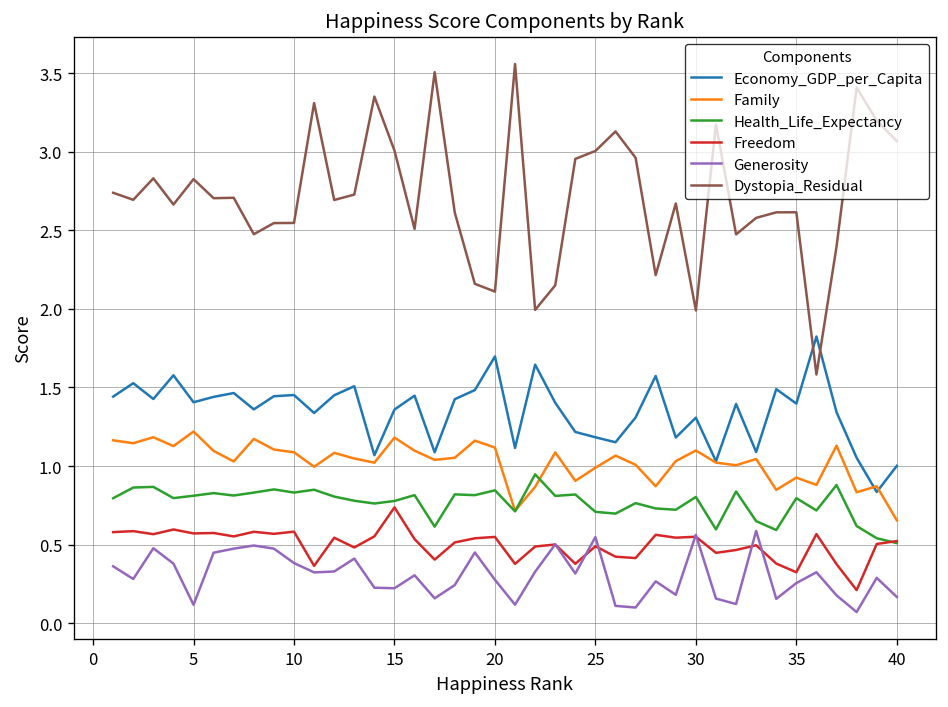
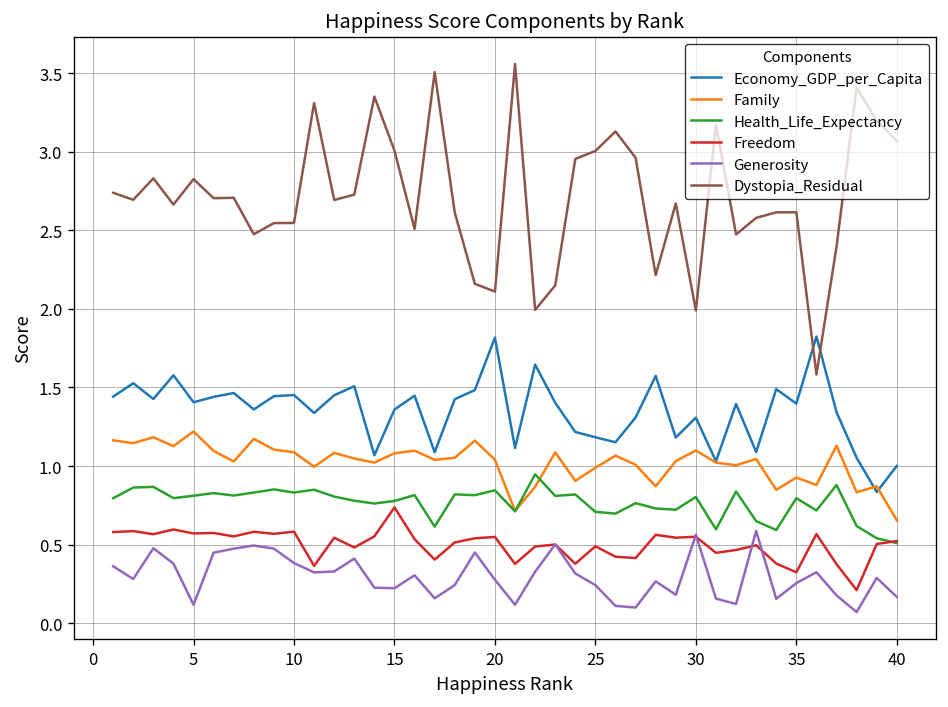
  {
    "Economy_GDP_per_Capita": {
      "5": 1.41,
      "10": 1.45,
      "15": 1.36,
-     "20": 1.70,
+     "20": 1.82,
      "25": 1.18,
      "30": 1.31,
      "35": 1.40,
      "40": 1.00
    },
    "Family": {
      "5": 1.22,
      "10": 1.09,
-     "15": 1.18,
-     "20": 1.12,
+     "15": 1.08,
+     "20": 1.04,
      "25": 0.99,
      "30": 1.10,
      "35": 0.93,
      "40": 0.65
    },
    "Health_Life_Expectancy": {
      "5": 0.81,
      "10": 0.83,
      "15": 0.78,
      "20": 0.85,
      "25": 0.71,
      "30": 0.80,
      "35": 0.80
    },
    "Freedom": {
      "5": 0.57,
      "10": 0.58,
      "15": 0.74,
      "20": 0.55,
      "25": 0.49,
      "35": 0.32
    },
    "Generosity": {
      "5": 0.12,
      "10": 0.38,
      "15": 0.22,
      "20": 0.28,
-     "25": 0.55,
+     "25": 0.24,
      "35": 0.25,
      "40": 0.17
    },
    "Dystopia_Residual": {
      "5": 2.83,
      "10": 2.55,
      "15": 3.01,
      "20": 2.11,
      "25": 3.01,
      "30": 1.99,
      "35": 2.62
    }
  }
